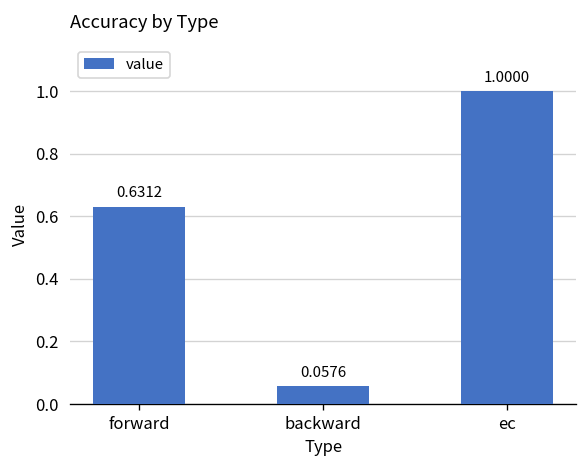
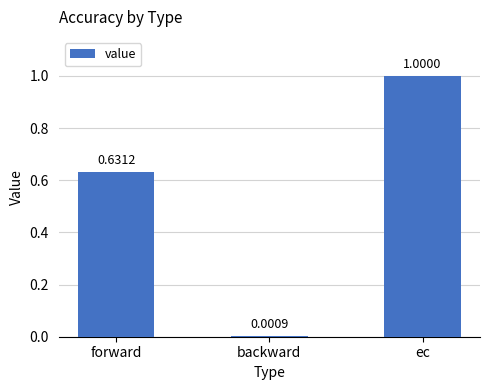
  {
    "forward": 0.6312,
-   "backward": 0.0576,
+   "backward": 0.0009,
    "ec": 1.0000
  }
